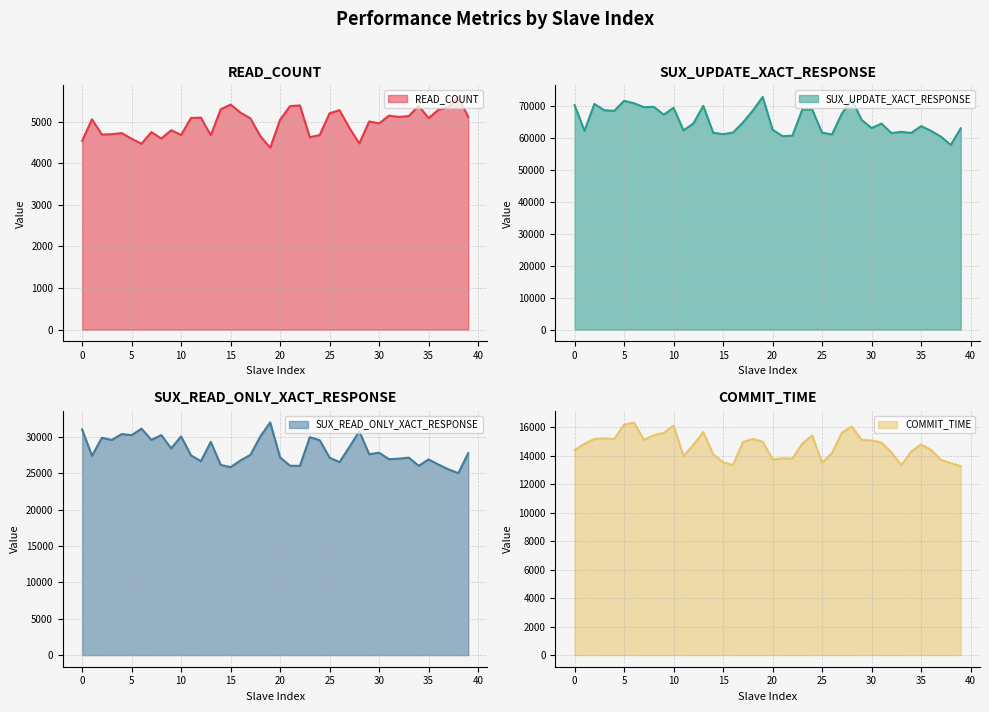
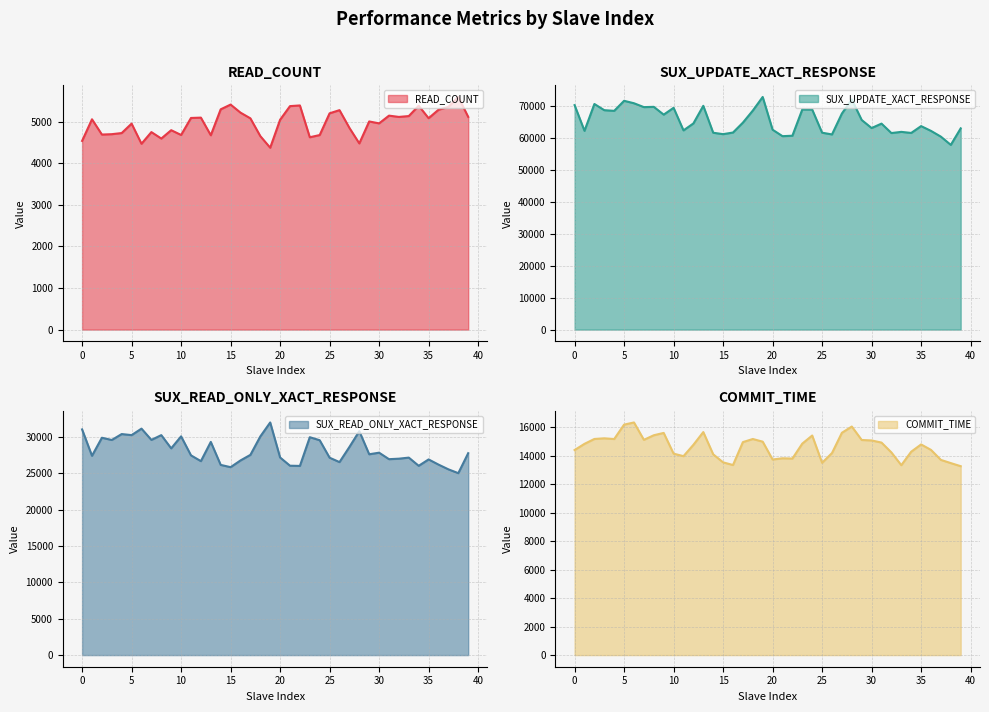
  {
    "READ_COUNT": {
      "0": 4500,
-     "5": 4600,
+     "5": 5000,
      "10": 4700,
      "15": 5400,
      "20": 5000,
      "25": 5200,
      "30": 5000,
      "35": 5100
    },
    "SUX_UPDATE_XACT_RESPONSE": {
      "0": 70000,
      "5": 72000,
      "10": 69000,
      "15": 61000,
      "20": 62000,
      "25": 62000,
      "30": 63000,
      "35": 64000
    },
    "SUX_READ_ONLY_XACT_RESPONSE": {
      "0": 31000,
      "5": 30000,
      "10": 30000,
      "15": 26000,
      "20": 27000,
      "25": 27000,
      "30": 28000,
      "35": 27000
    },
    "COMMIT_TIME": {
      "0": 14400,
      "5": 16200,
-     "10": 16100,
+     "10": 14200,
      "15": 13500,
      "20": 13700,
      "25": 13500,
      "30": 15100,
      "35": 14800
    }
  }
